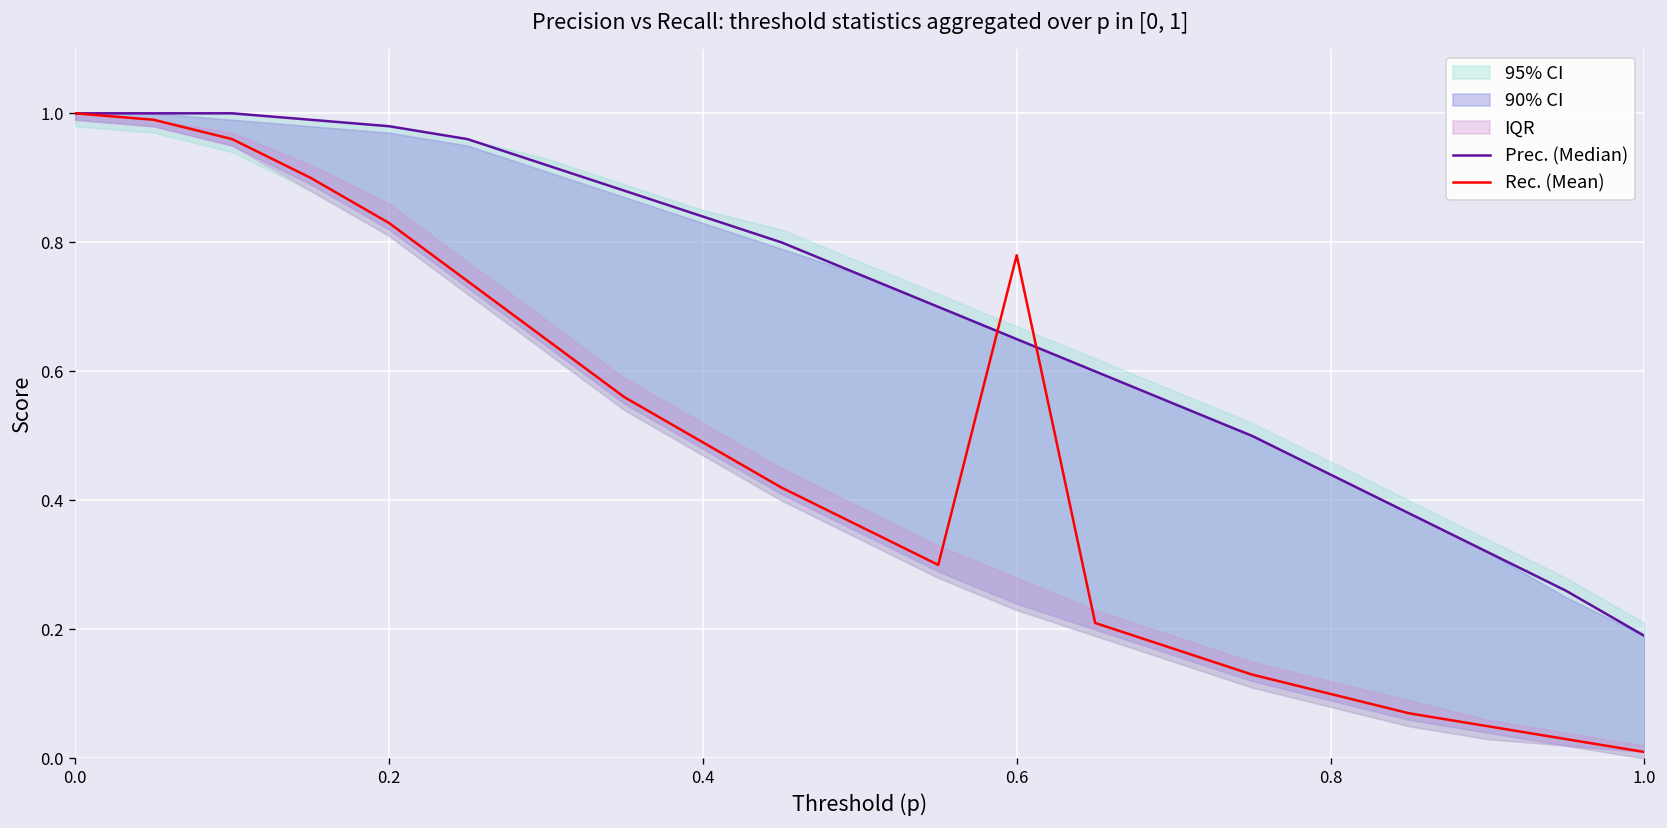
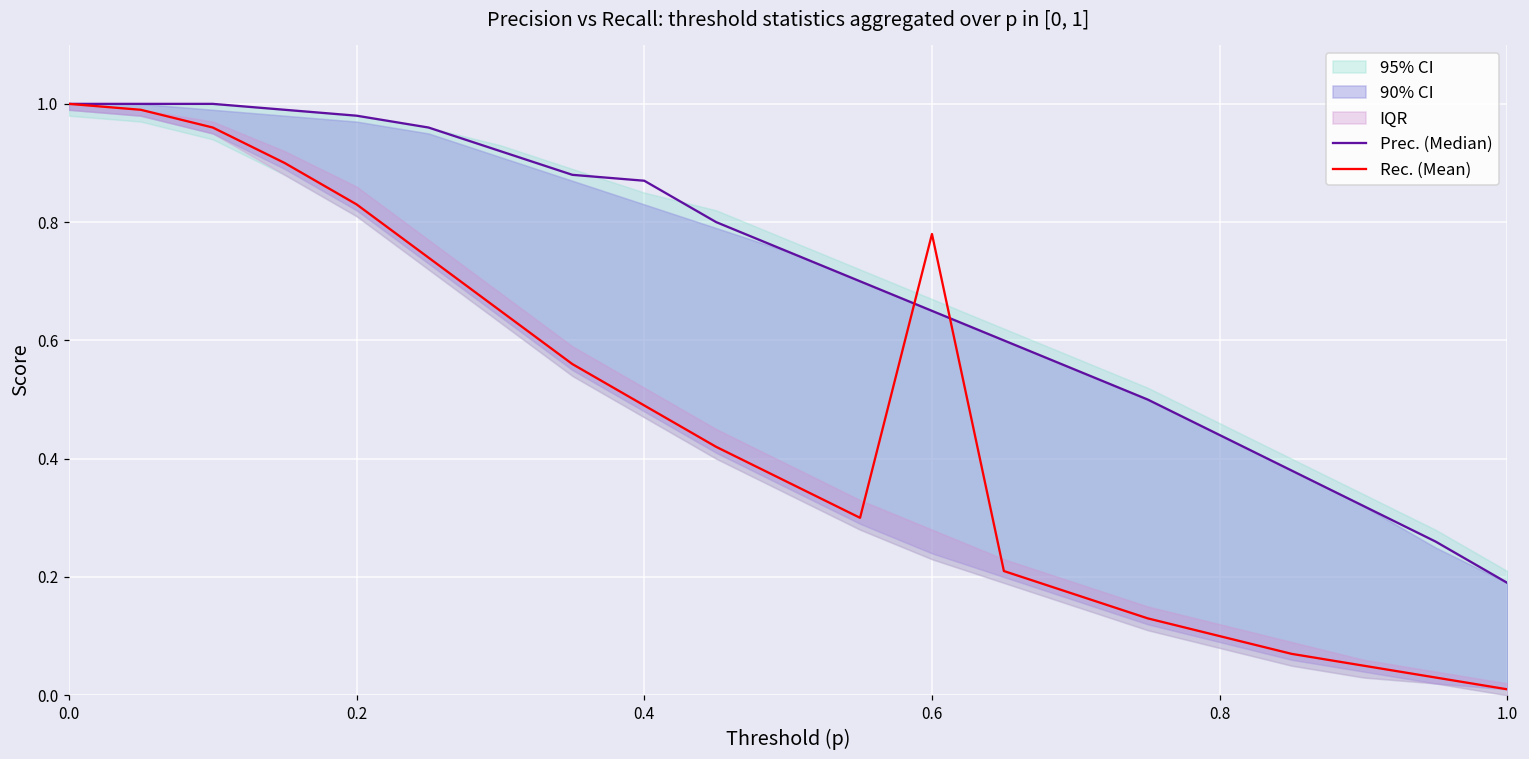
  {
    "Prec. (Median)": {
-     "0.4": 0.84
+     "0.4": 0.87
    },
    "Rec. (Mean)": {
      "0.2": 0.83,
      "0.4": 0.49,
      "0.6": 0.78,
      "0.8": 0.10,
      "1.0": 0.01
    }
  }
